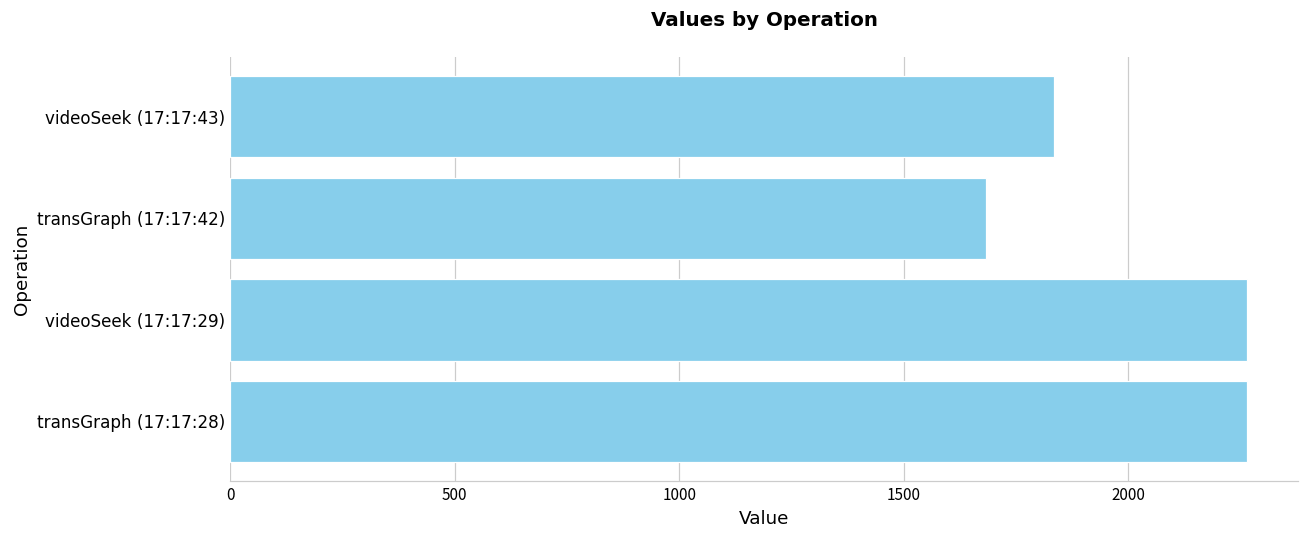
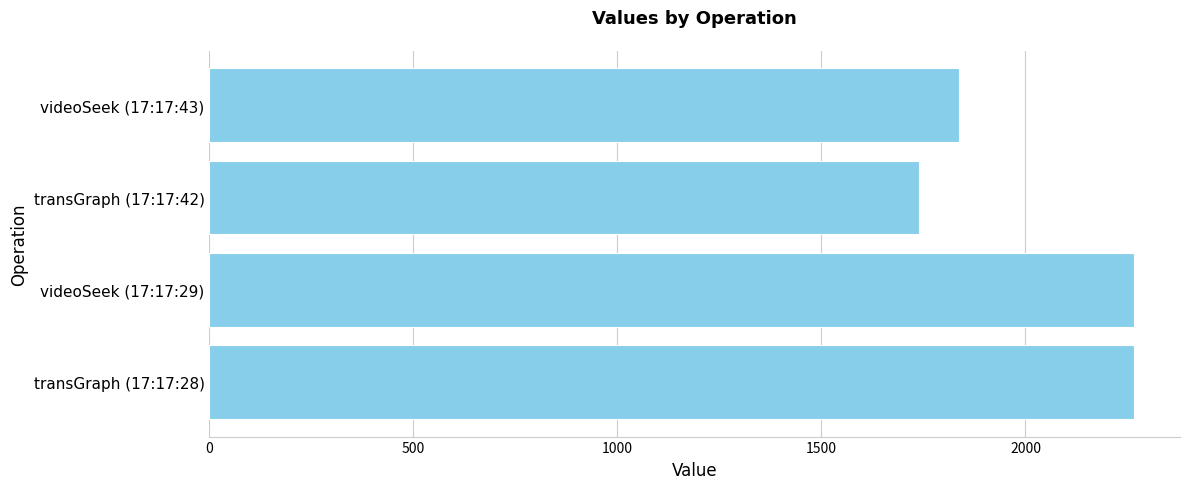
  {
    "videoSeek (17:17:43)": 1840,
-   "transGraph (17:17:42)": 1680,
+   "transGraph (17:17:42)": 1740,
    "videoSeek (17:17:29)": 2270,
    "transGraph (17:17:28)": 2270
  }
